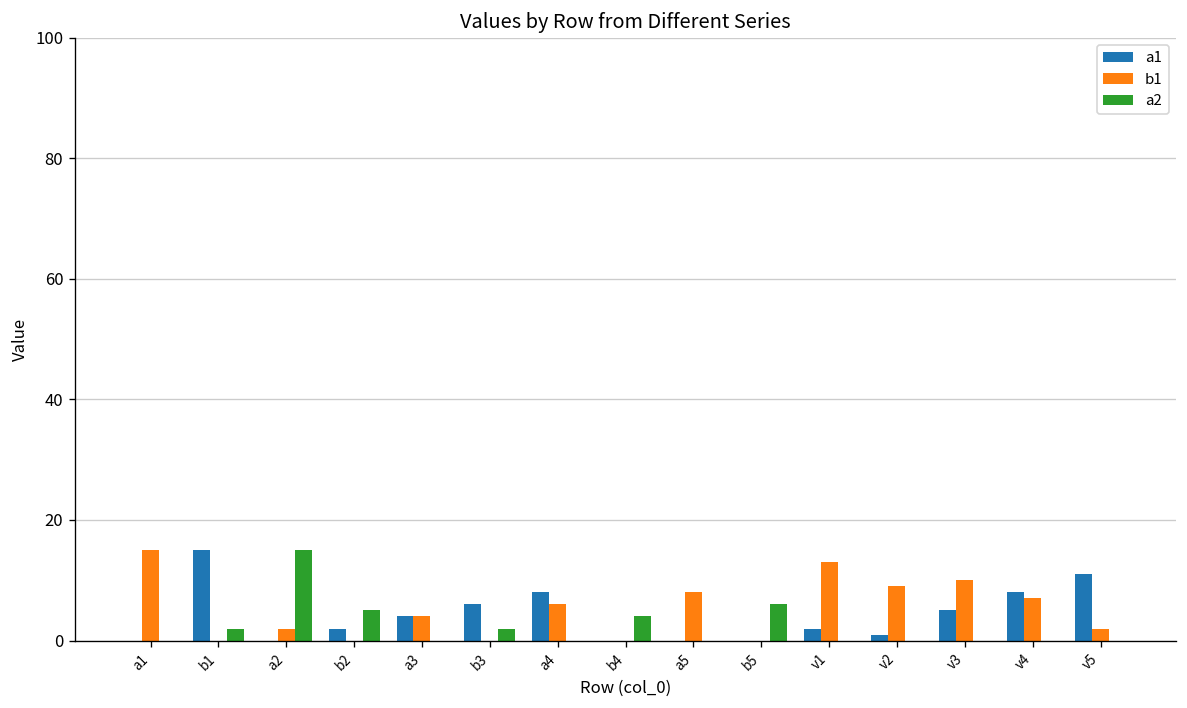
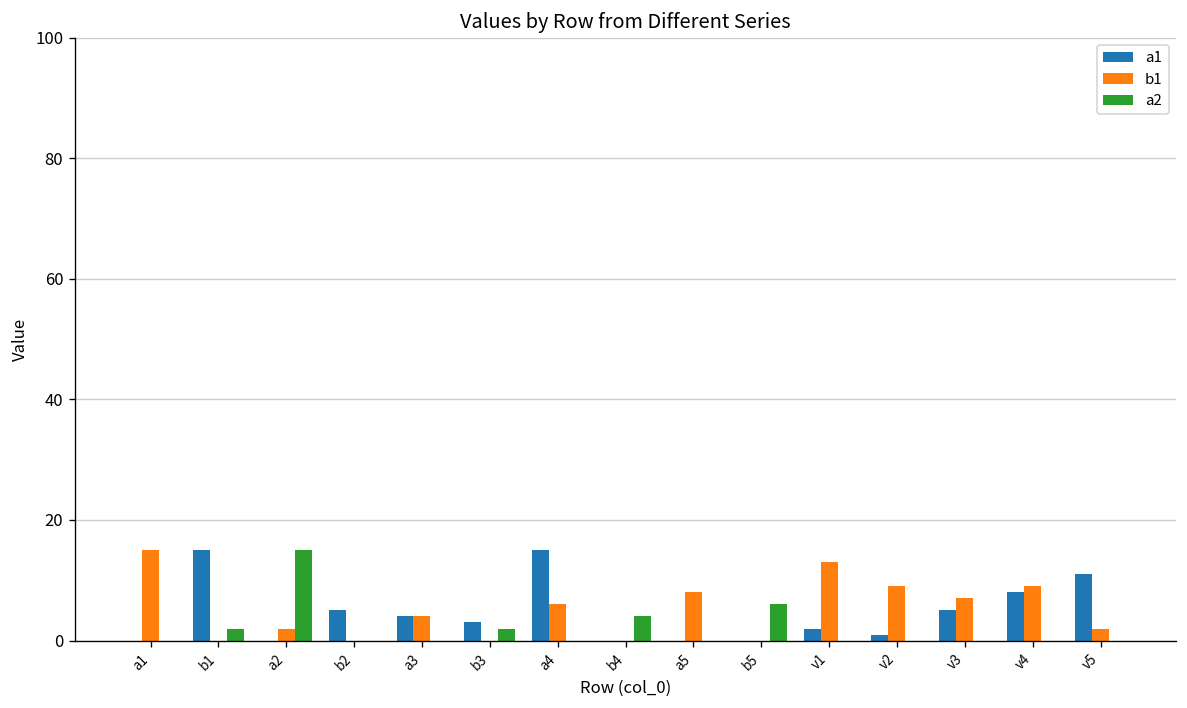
  {
    "a1": {
      "a1": 0,
      "b1": 15,
      "a2": 0,
-     "b2": 2,
+     "b2": 5,
      "a3": 4,
-     "b3": 6,
-     "a4": 8,
+     "b3": 3,
+     "a4": 15,
      "b4": 0,
      "a5": 0,
      "b5": 0,
      "v1": 2,
      "v2": 1,
      "v3": 5,
      "v4": 8,
      "v5": 11
    },
    "b1": {
      "a1": 15,
      "b1": 0,
      "a2": 2,
      "b2": 0,
      "a3": 4,
      "b3": 0,
      "a4": 6,
      "b4": 0,
      "a5": 8,
      "b5": 0,
      "v1": 13,
      "v2": 9,
-     "v3": 10,
-     "v4": 7,
+     "v3": 7,
+     "v4": 9,
      "v5": 2
    },
    "a2": {
      "a1": 0,
      "b1": 2,
      "a2": 15,
-     "b2": 5,
+     "b2": 0,
      "a3": 0,
      "b3": 2,
      "a4": 0,
      "b4": 4,
      "a5": 0,
      "b5": 6,
      "v1": 0,
      "v2": 0,
      "v3": 0,
      "v4": 0,
      "v5": 0
    }
  }
